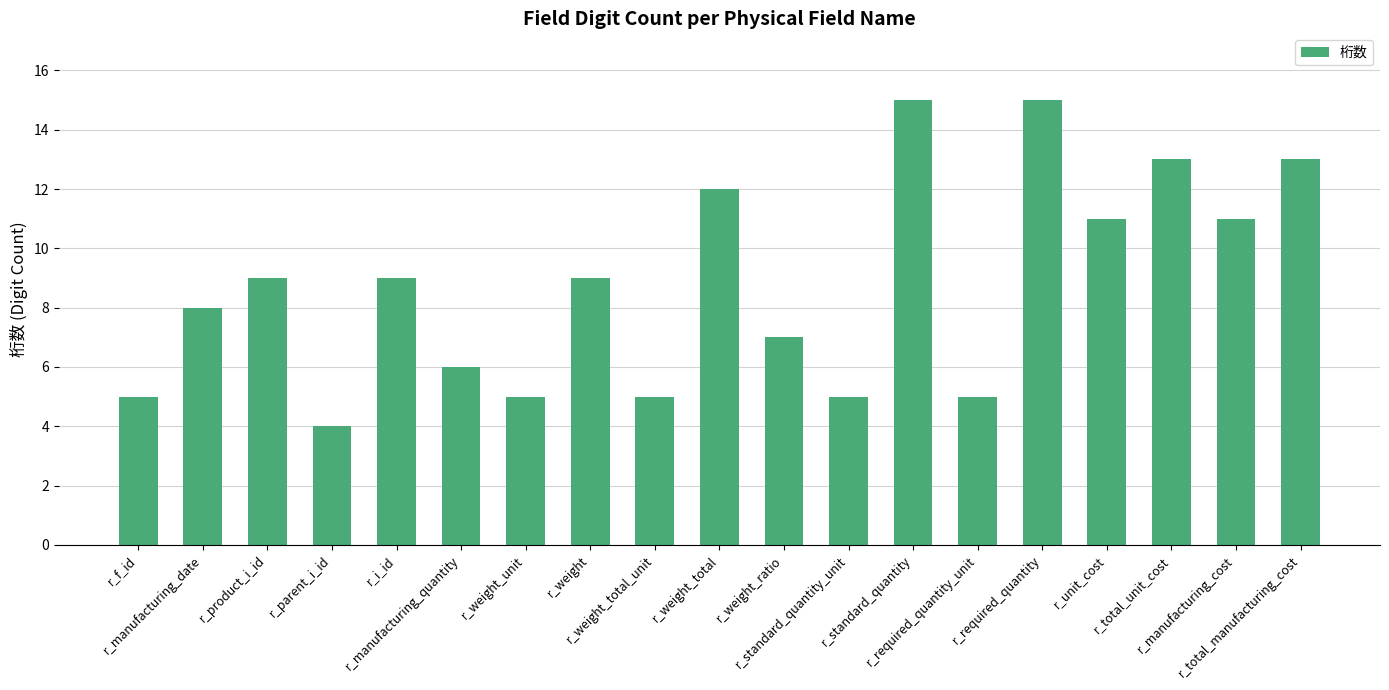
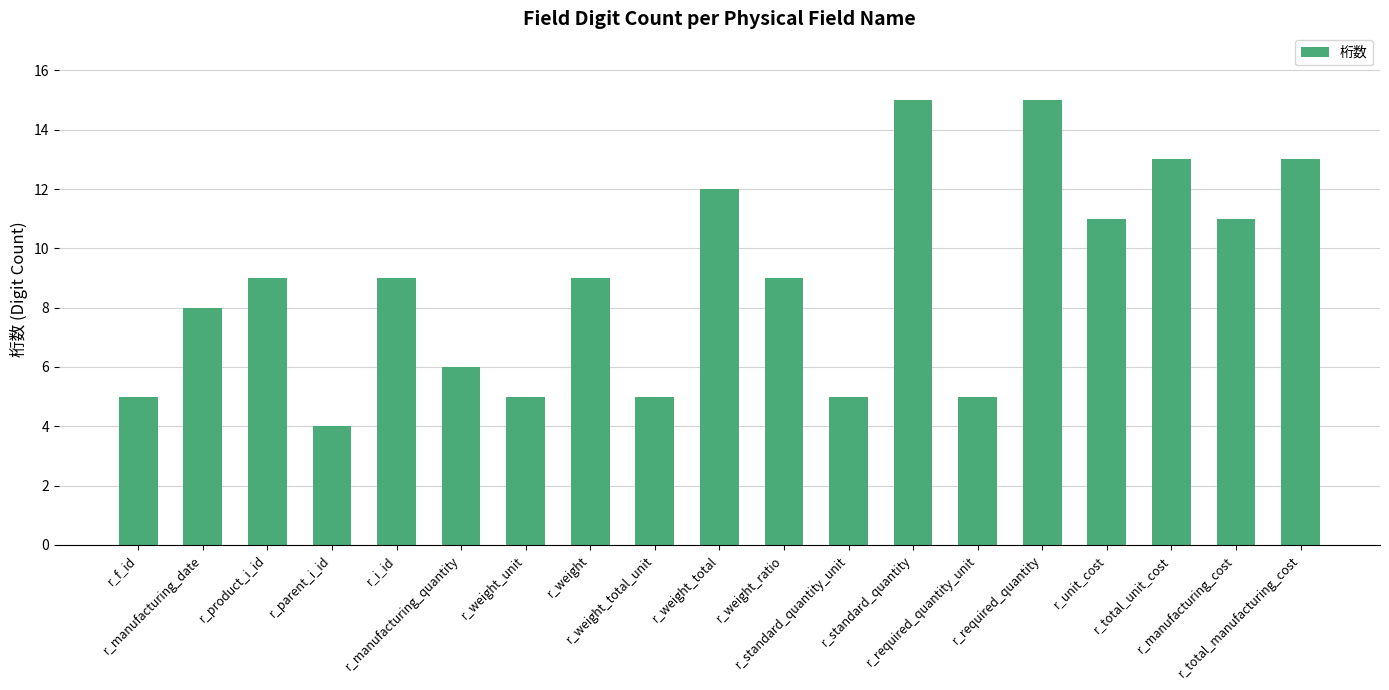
  {
    "r_f_id": 5,
    "r_manufacturing_date": 8,
    "r_product_i_id": 9,
    "r_parent_i_id": 4,
    "r_i_id": 9,
    "r_manufacturing_quantity": 6,
    "r_weight_unit": 5,
    "r_weight": 9,
    "r_weight_total_unit": 5,
    "r_weight_total": 12,
-   "r_weight_ratio": 7,
+   "r_weight_ratio": 9,
    "r_standard_quantity_unit": 5,
    "r_standard_quantity": 15,
    "r_required_quantity_unit": 5,
    "r_required_quantity": 15,
    "r_unit_cost": 11,
    "r_total_unit_cost": 13,
    "r_manufacturing_cost": 11,
    "r_total_manufacturing_cost": 13
  }
